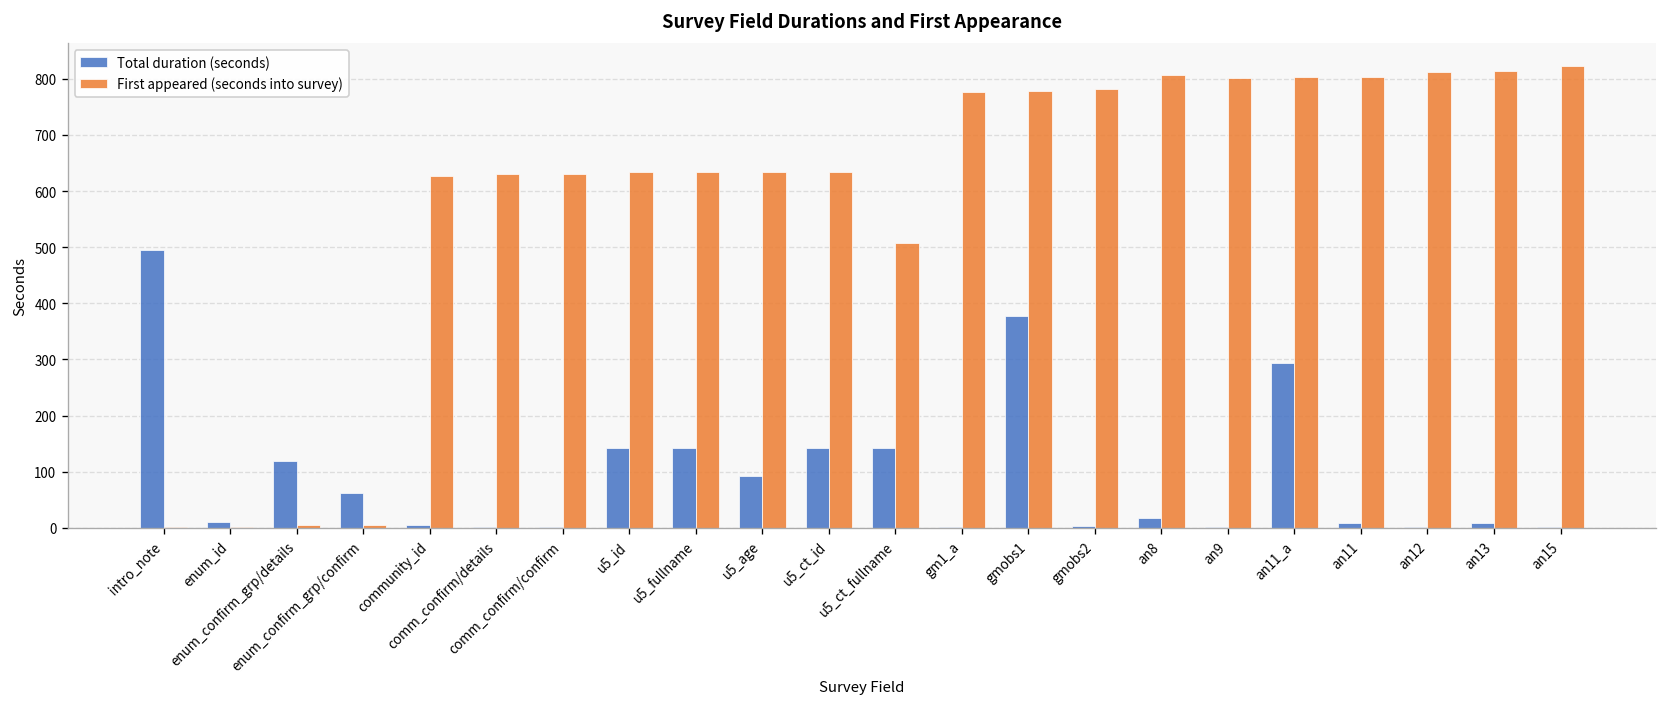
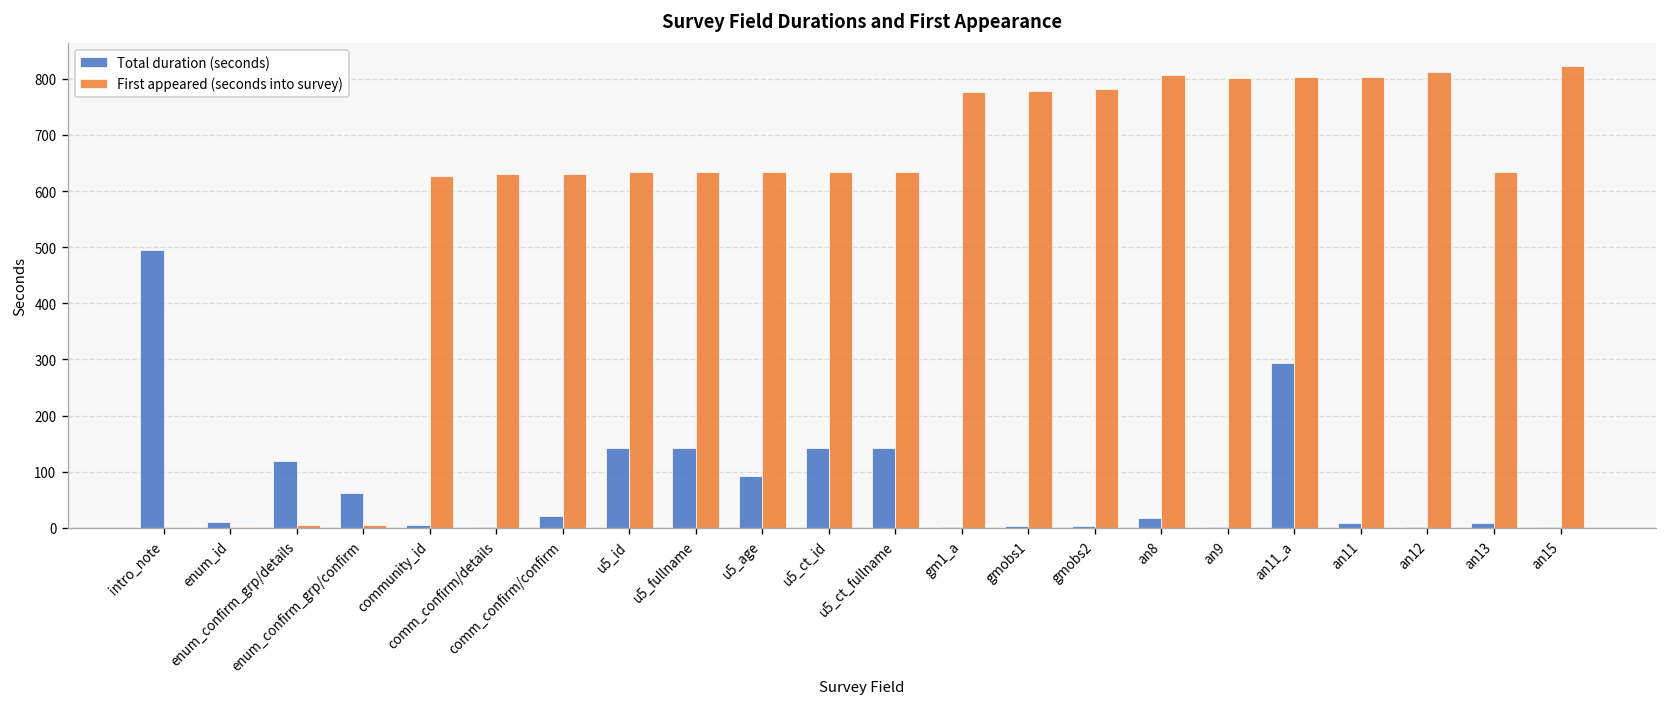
  {
    "Total duration (seconds)": {
      "intro_note": 500,
      "enum_id": 10,
      "enum_confirm_grp/details": 120,
      "enum_confirm_grp/confirm": 60,
-     "comm_confirm/confirm": 0,
+     "comm_confirm/confirm": 20,
      "u5_id": 140,
      "u5_fullname": 140,
      "u5_age": 90,
      "u5_ct_id": 140,
      "u5_ct_fullname": 140,
-     "gmobs1": 380,
+     "gmobs1": 0,
      "an8": 20,
      "an11_a": 290,
      "an11": 10,
      "an13": 10
    },
    "First appeared (seconds into survey)": {
      "enum_confirm_grp/details": 10,
      "enum_confirm_grp/confirm": 10,
      "community_id": 630,
      "comm_confirm/details": 630,
      "comm_confirm/confirm": 630,
      "u5_id": 630,
      "u5_fullname": 630,
      "u5_age": 630,
      "u5_ct_id": 630,
-     "u5_ct_fullname": 510,
+     "u5_ct_fullname": 630,
      "gm1_a": 780,
      "gmobs1": 780,
      "gmobs2": 780,
      "an8": 810,
      "an9": 800,
      "an11_a": 800,
      "an11": 800,
      "an12": 810,
-     "an13": 810,
+     "an13": 630,
      "an15": 820
    }
  }
